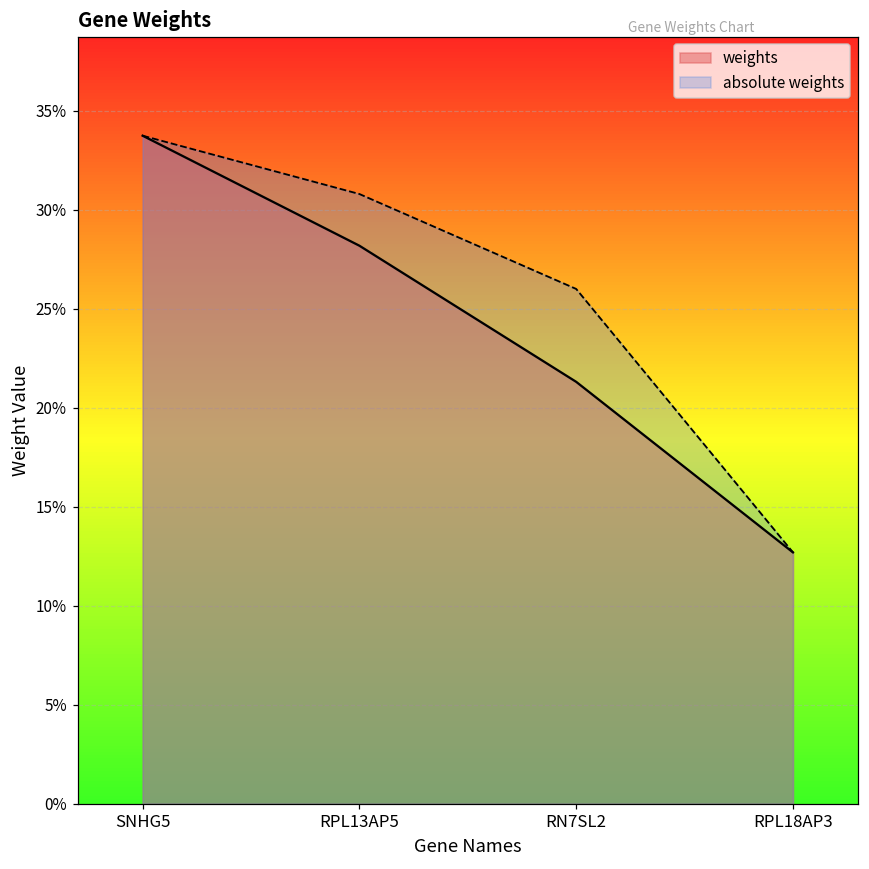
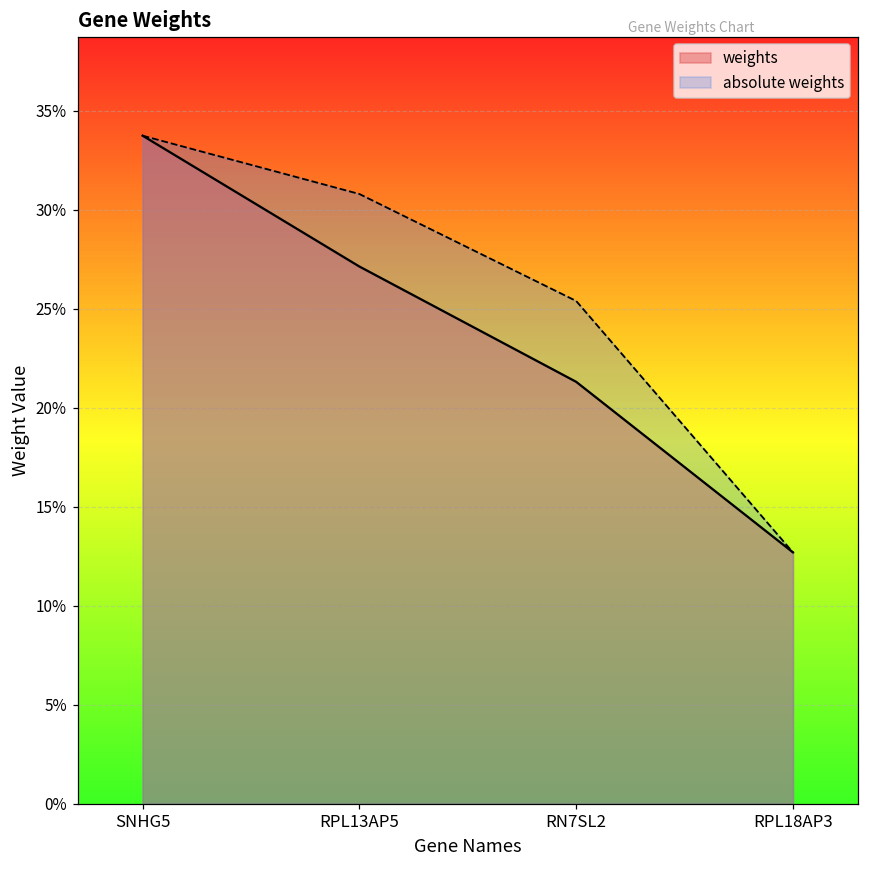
  {
    "weights": {
-     "RPL13AP5": "28.2%",
+     "RPL13AP5": "27.1%",
      "RN7SL2": "21.3%"
    },
    "absolute weights": {
      "RPL13AP5": "30.8%",
-     "RN7SL2": "26.0%"
+     "RN7SL2": "25.4%"
    }
  }
